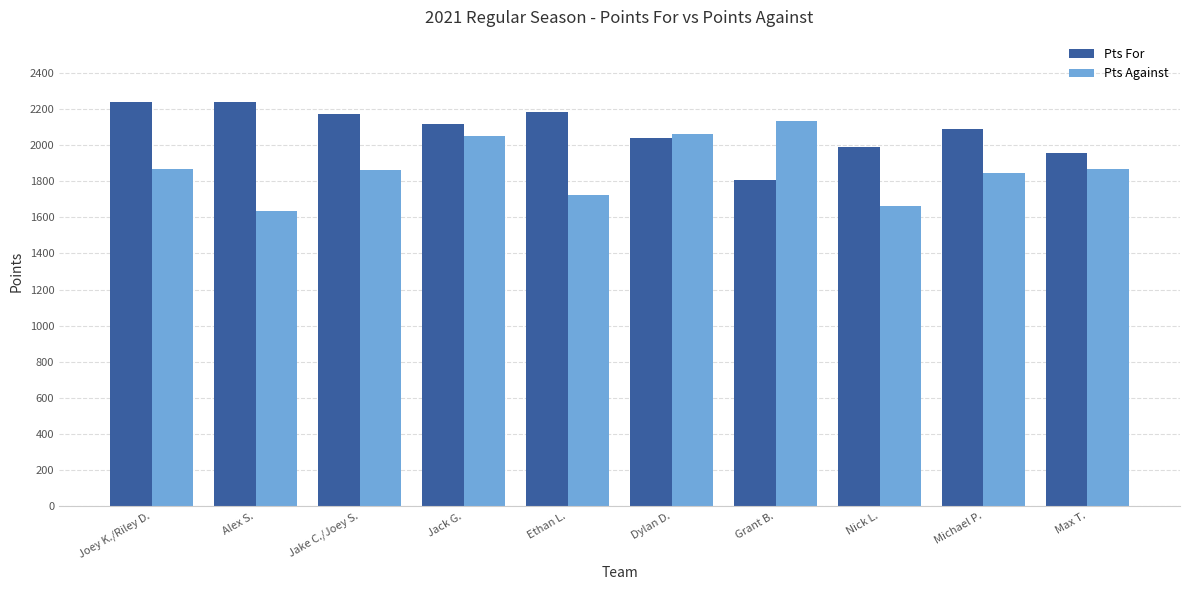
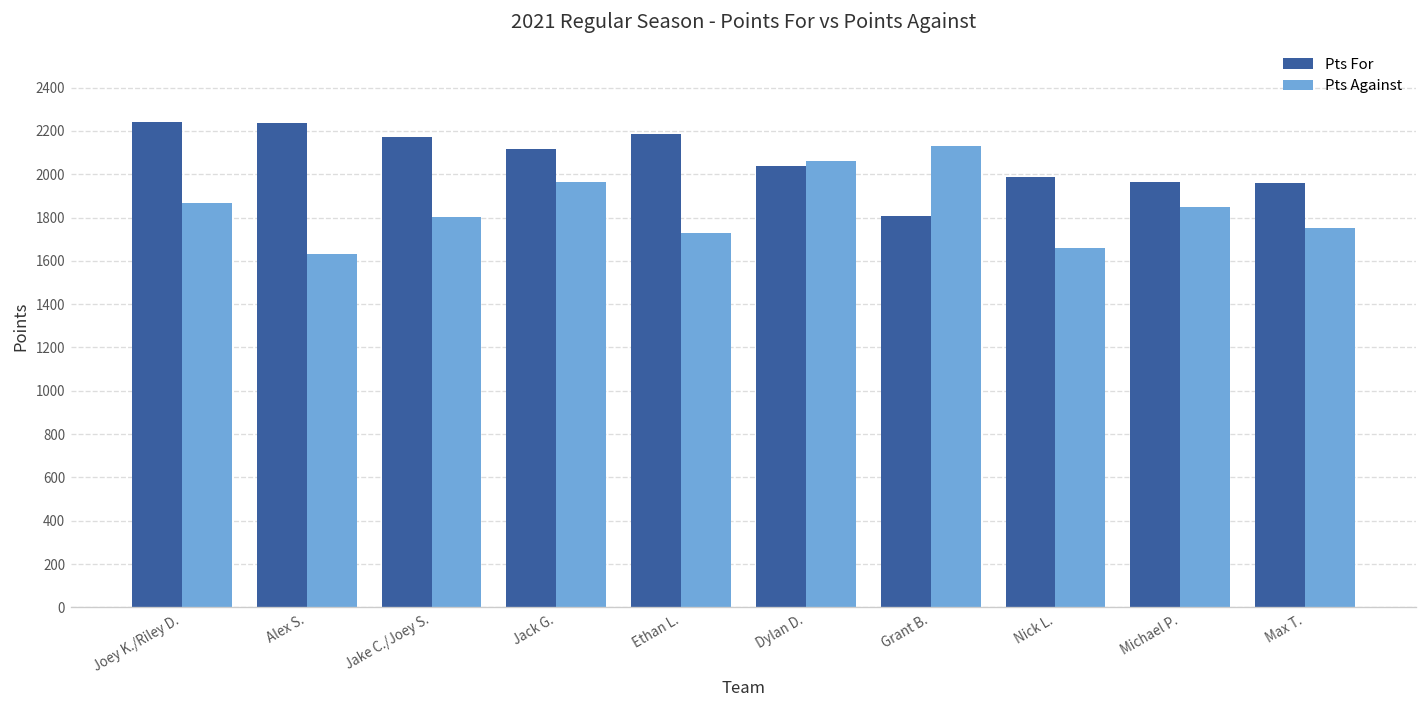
  {
    "Pts For": {
      "Joey K./Riley D.": 2240,
      "Alex S.": 2240,
      "Jake C./Joey S.": 2170,
      "Jack G.": 2120,
      "Ethan L.": 2180,
      "Dylan D.": 2040,
      "Grant B.": 1810,
      "Nick L.": 1990,
-     "Michael P.": 2090,
+     "Michael P.": 1960,
      "Max T.": 1960
    },
    "Pts Against": {
      "Joey K./Riley D.": 1870,
      "Alex S.": 1630,
-     "Jake C./Joey S.": 1870,
-     "Jack G.": 2050,
+     "Jake C./Joey S.": 1800,
+     "Jack G.": 1960,
      "Ethan L.": 1730,
      "Dylan D.": 2060,
      "Grant B.": 2130,
      "Nick L.": 1660,
      "Michael P.": 1850,
-     "Max T.": 1870
+     "Max T.": 1750
    }
  }
